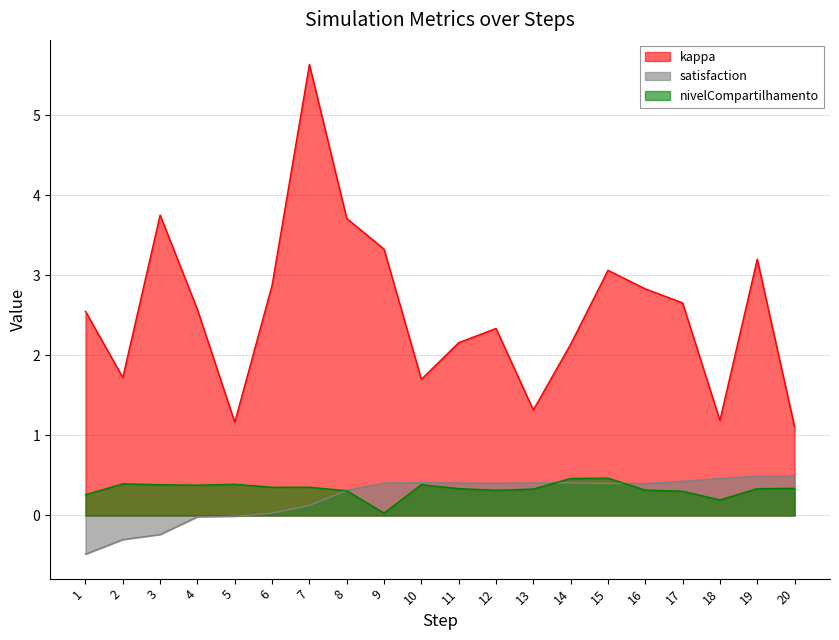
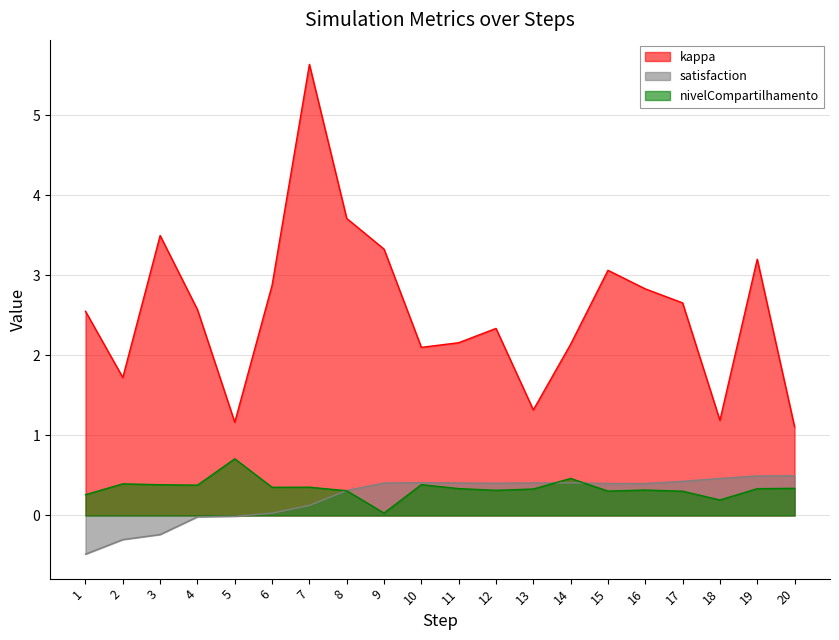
  {
    "kappa": {
      "1": 2.6,
      "2": 1.7,
-     "3": 3.8,
+     "3": 3.5,
      "4": 2.6,
      "5": 1.2,
      "6": 2.9,
      "7": 5.6,
      "8": 3.7,
      "9": 3.3,
-     "10": 1.7,
+     "10": 2.1,
      "11": 2.2,
      "12": 2.3,
      "13": 1.3,
      "14": 2.1,
      "15": 3.1,
      "16": 2.8,
      "17": 2.7,
      "18": 1.2,
      "19": 3.2,
      "20": 1.1
    },
    "nivelCompartilhamento": {
      "1": 0.3,
      "2": 0.4,
      "3": 0.4,
      "4": 0.4,
-     "5": 0.4,
+     "5": 0.7,
      "6": 0.4,
      "7": 0.4,
      "9": 0.0,
      "11": 0.3,
      "12": 0.3,
      "13": 0.3,
      "14": 0.5,
-     "15": 0.5,
+     "15": 0.3,
      "16": 0.3,
      "17": 0.3,
      "18": 0.2,
      "19": 0.3,
      "20": 0.3
    }
  }
